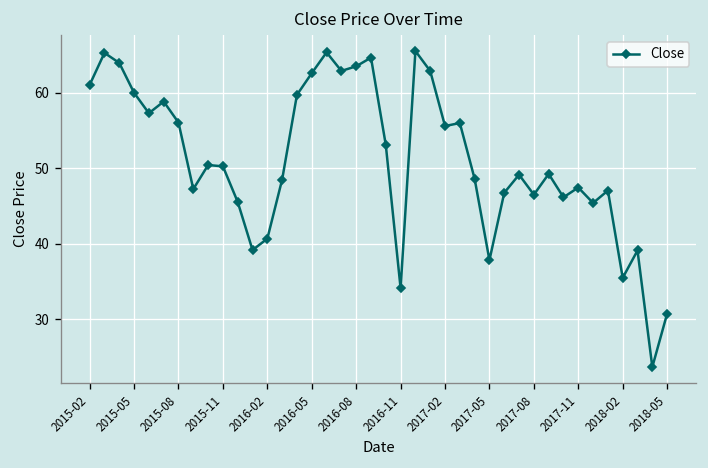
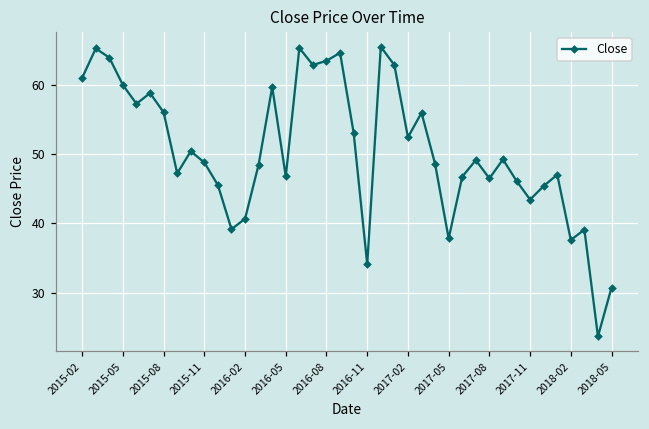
  {
    "2015-02": 61,
    "2015-05": 60,
    "2015-08": 56,
-   "2015-11": 50,
+   "2015-11": 49,
    "2016-02": 41,
-   "2016-05": 63,
+   "2016-05": 47,
    "2016-08": 64,
    "2016-11": 34,
-   "2017-02": 56,
+   "2017-02": 52,
    "2017-05": 38,
    "2017-08": 47,
-   "2017-11": 47,
-   "2018-02": 35,
+   "2017-11": 43,
+   "2018-02": 38,
    "2018-05": 31
  }
